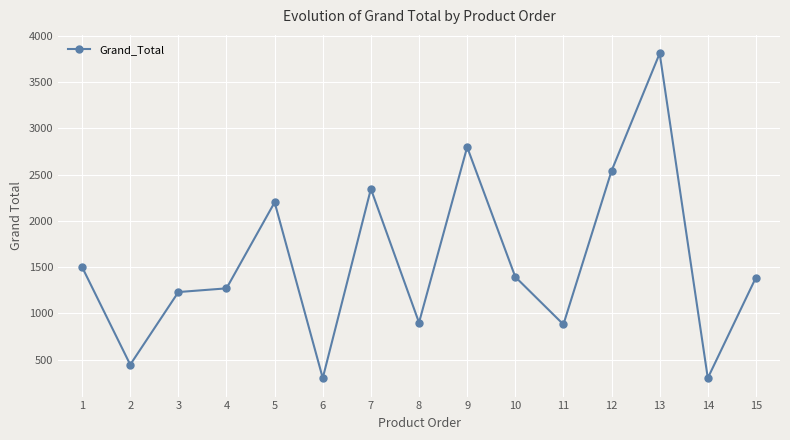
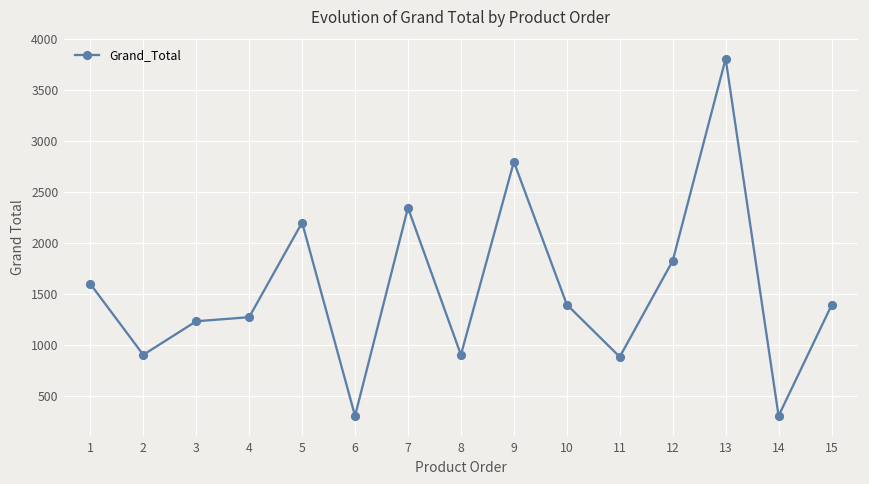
  {
-   "1": 1500,
-   "2": 400,
+   "1": 1600,
+   "2": 900,
    "3": 1200,
    "4": 1300,
    "5": 2200,
    "6": 300,
    "7": 2300,
    "8": 900,
    "9": 2800,
    "10": 1400,
    "11": 900,
-   "12": 2500,
+   "12": 1800,
    "13": 3800,
    "14": 300,
    "15": 1400
  }
